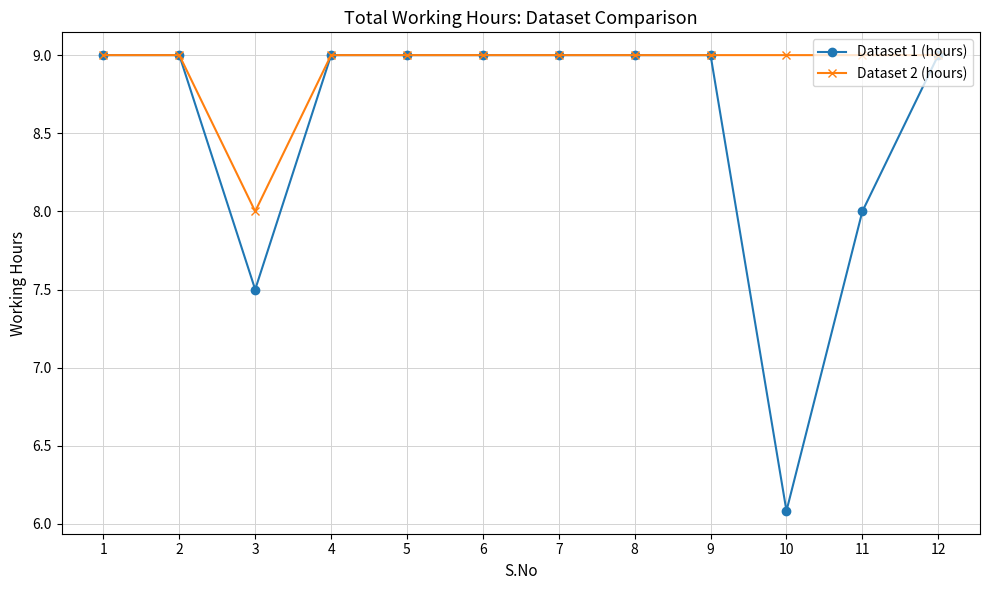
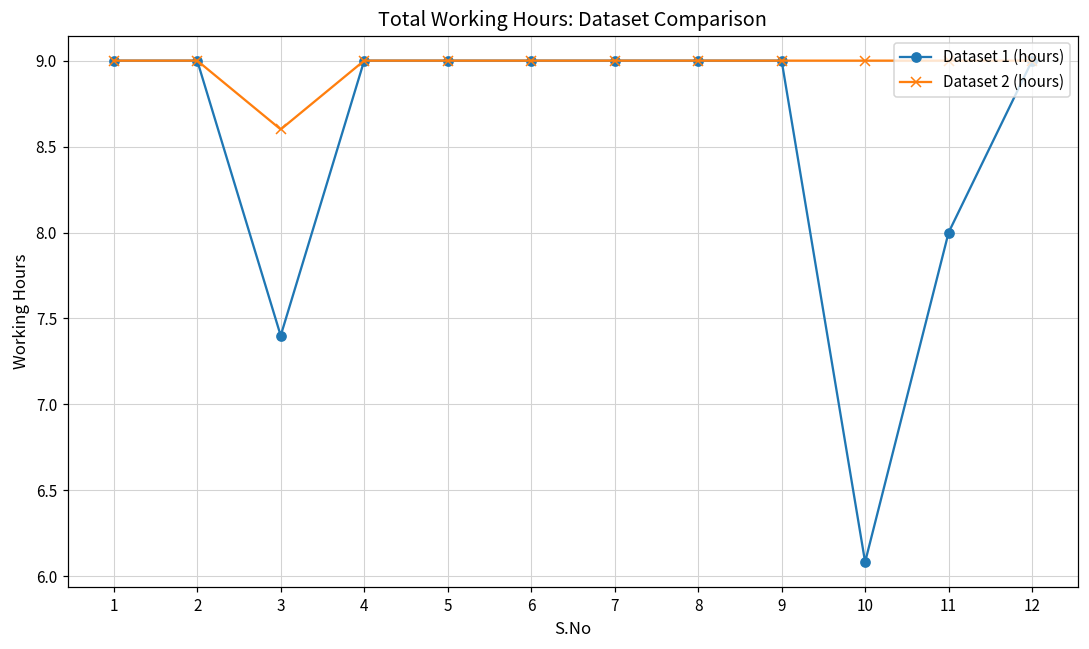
  {
    "Dataset 1 (hours)": {
-     "3": 7.5,
+     "3": 7.4,
      "10": 6.08,
      "11": 8.0
    },
    "Dataset 2 (hours)": {
-     "3": 8.0,
+     "3": 8.6,
      "10": 9.0
    }
  }
